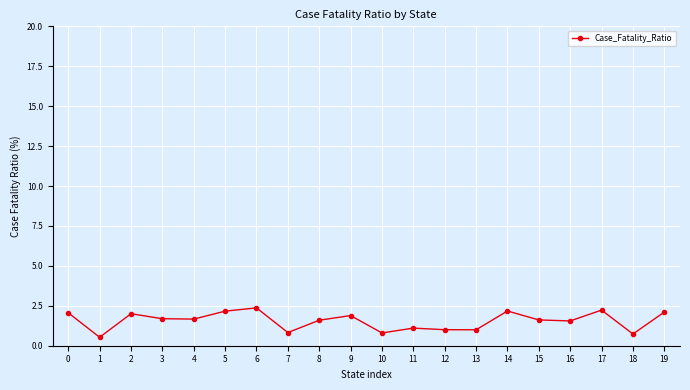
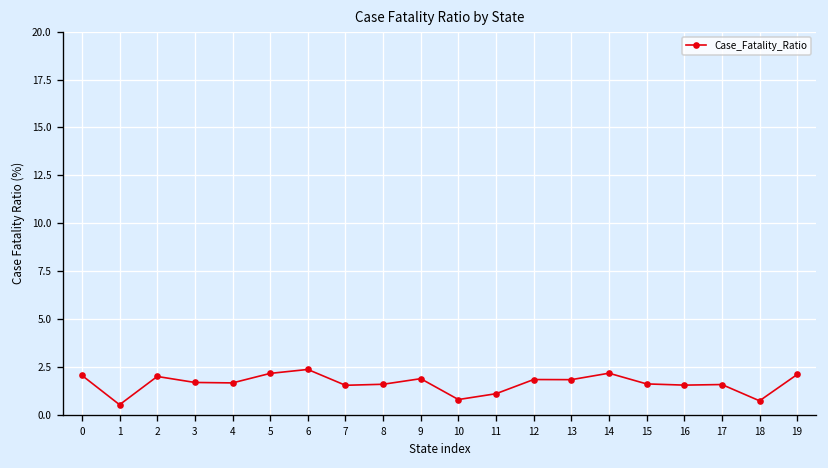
  {
    "0": 2.1,
    "1": 0.5,
    "2": 2.0,
    "3": 1.7,
    "4": 1.7,
    "5": 2.2,
    "6": 2.4,
-   "7": 0.8,
+   "7": 1.5,
    "8": 1.6,
    "9": 1.9,
    "10": 0.8,
    "11": 1.1,
-   "12": 1.0,
-   "13": 1.0,
+   "12": 1.8,
+   "13": 1.8,
    "14": 2.2,
    "15": 1.6,
    "16": 1.6,
-   "17": 2.2,
+   "17": 1.6,
    "18": 0.7,
    "19": 2.1
  }
